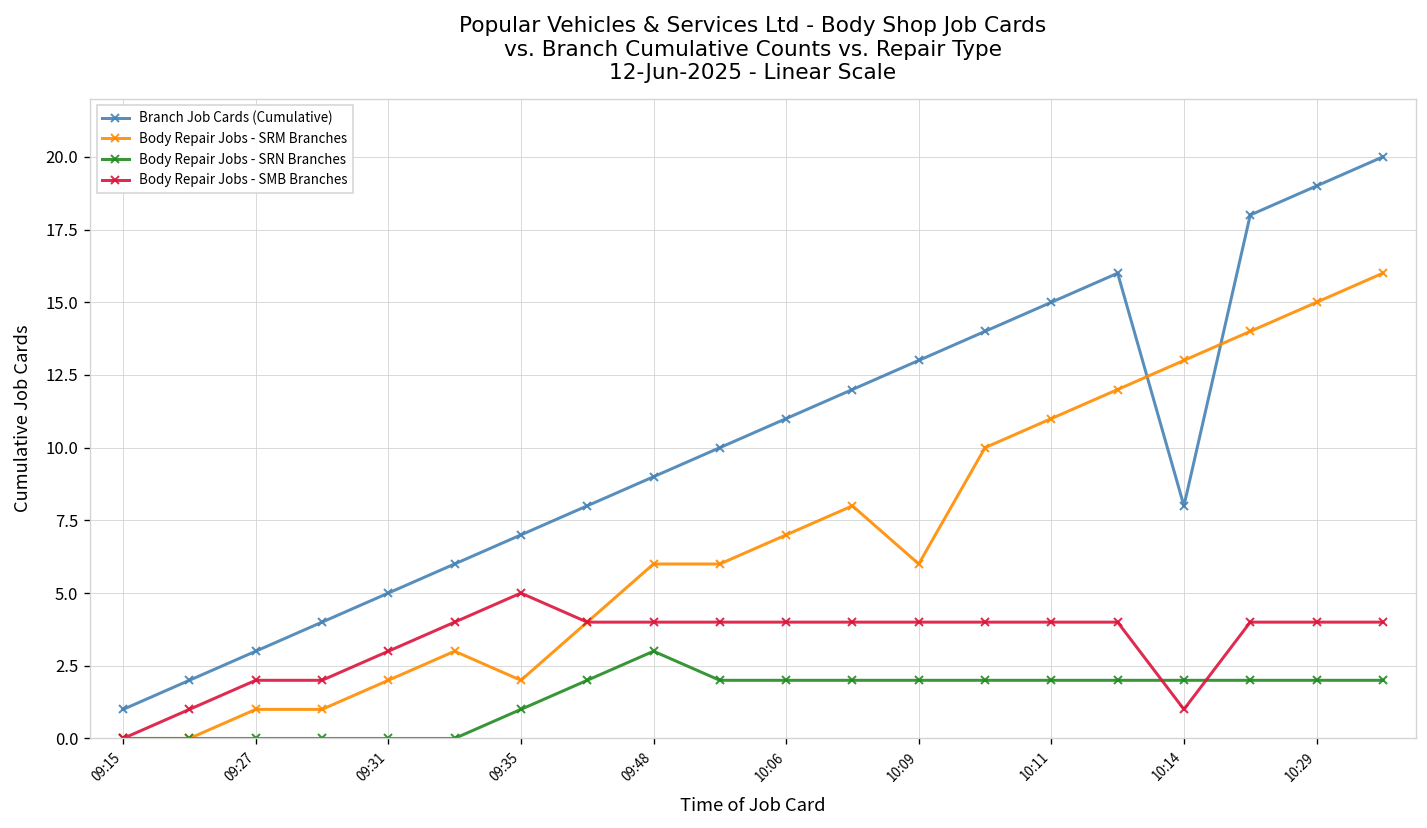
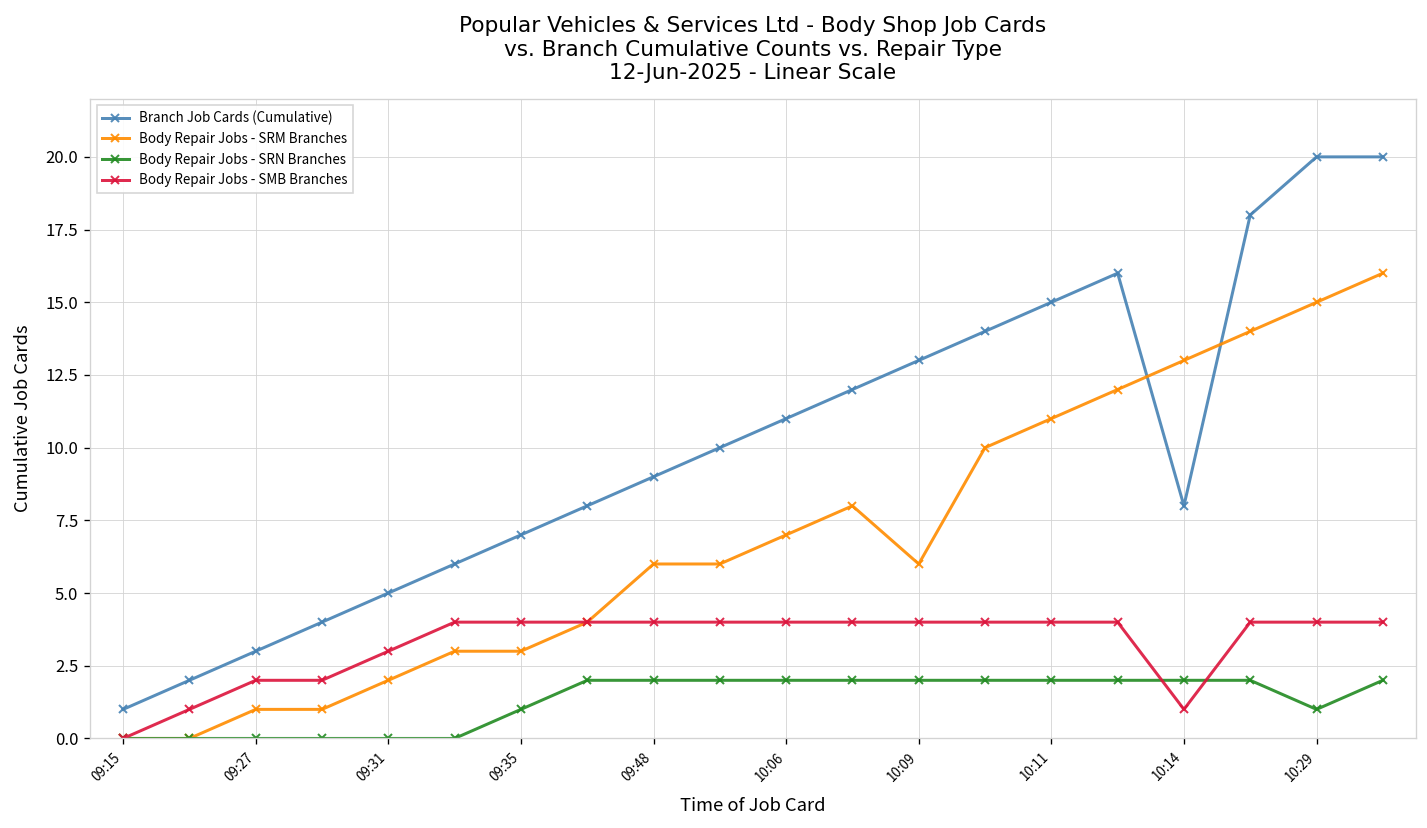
  {
    "Branch Job Cards (Cumulative)": {
      "09:15": 1,
      "09:27": 3,
      "09:35": 7,
      "09:48": 9,
      "10:06": 11,
      "10:09": 13,
      "10:14": 8,
-     "10:29": 19
+     "10:29": 20
    },
    "Body Repair Jobs - SRM Branches": {
      "09:27": 1,
-     "09:35": 2,
+     "09:35": 3,
      "09:48": 6,
      "10:06": 7,
      "10:09": 6,
      "10:14": 13,
      "10:29": 15
    },
    "Body Repair Jobs - SRN Branches": {
      "09:27": 0,
      "09:35": 1,
-     "09:48": 3,
+     "09:48": 2,
      "10:06": 2,
      "10:09": 2,
      "10:14": 2,
-     "10:29": 2
+     "10:29": 1
    },
    "Body Repair Jobs - SMB Branches": {
      "09:27": 2,
-     "09:35": 5,
+     "09:35": 4,
      "09:48": 4,
      "10:06": 4,
      "10:09": 4,
      "10:14": 1,
      "10:29": 4
    }
  }
